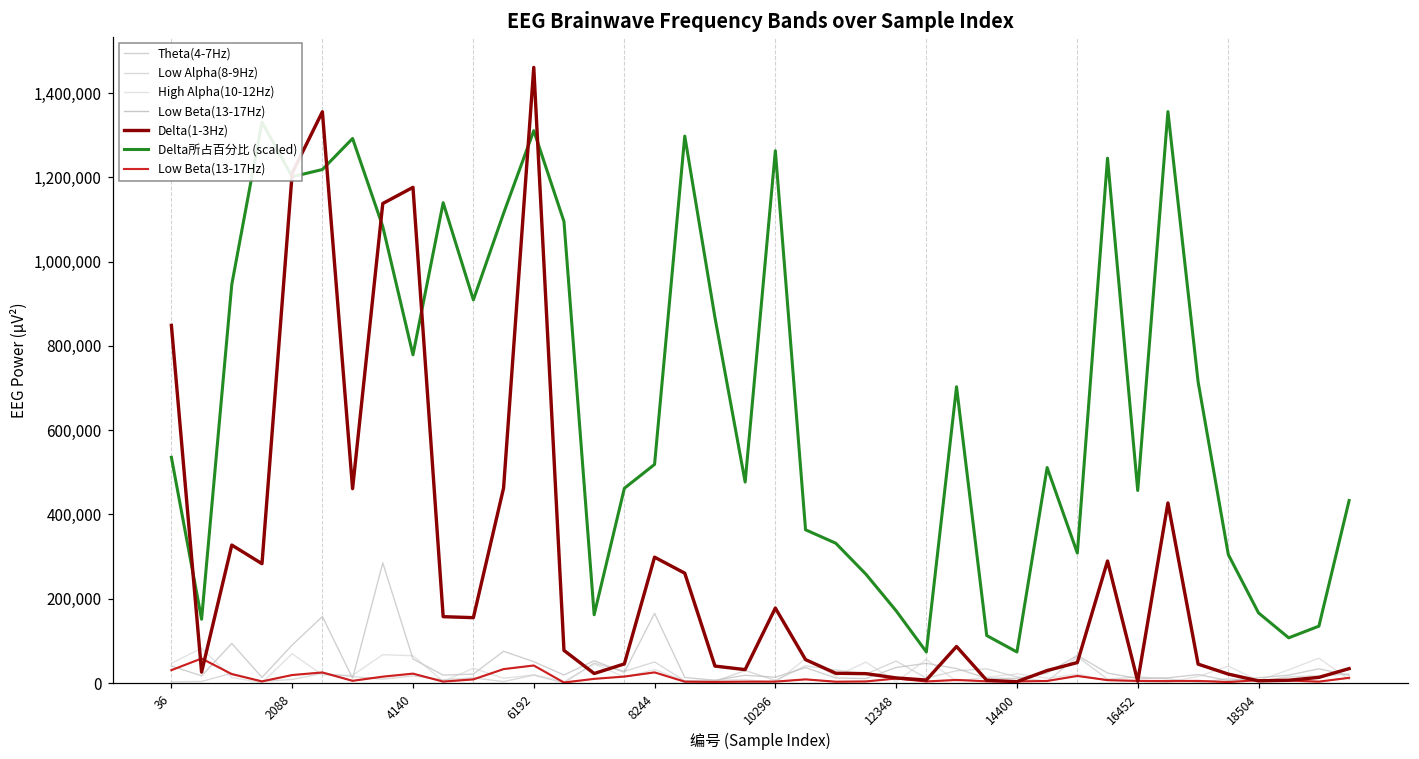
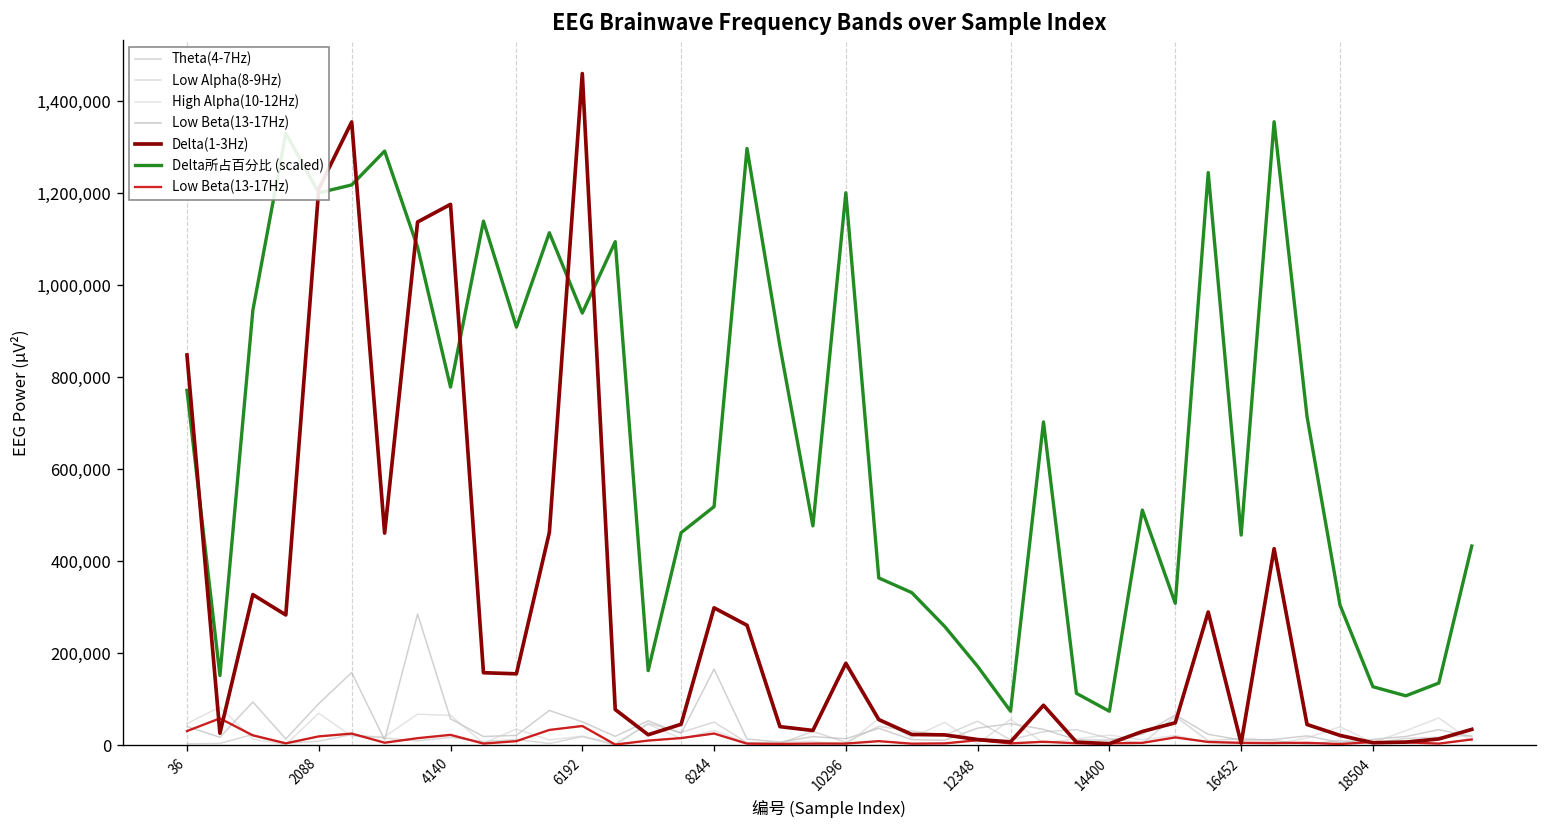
  {
    "Low Beta(13-17Hz)": {
      "36": "30,000",
      "2088": "20,000",
      "6192": "40,000",
      "8244": "30,000"
    },
    "Delta(1-3Hz)": {
      "36": "850,000",
      "4140": "1,180,000",
      "6192": "1,460,000",
      "8244": "300,000",
      "10296": "180,000"
    },
    "Delta所占百分比 (scaled)": {
-     "36": "540,000",
+     "36": "770,000",
      "2088": "1,200,000",
      "4140": "780,000",
-     "6192": "1,310,000",
+     "6192": "940,000",
      "8244": "520,000",
-     "10296": "1,260,000",
+     "10296": "1,200,000",
      "12348": "170,000",
      "14400": "70,000",
      "16452": "460,000",
-     "18504": "170,000"
+     "18504": "130,000"
    }
  }
